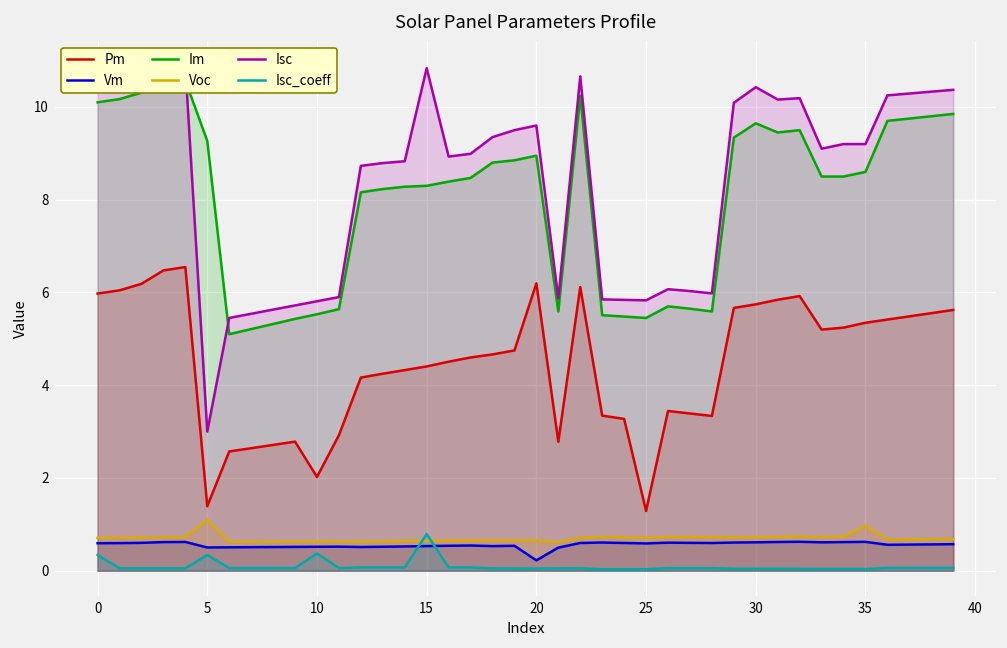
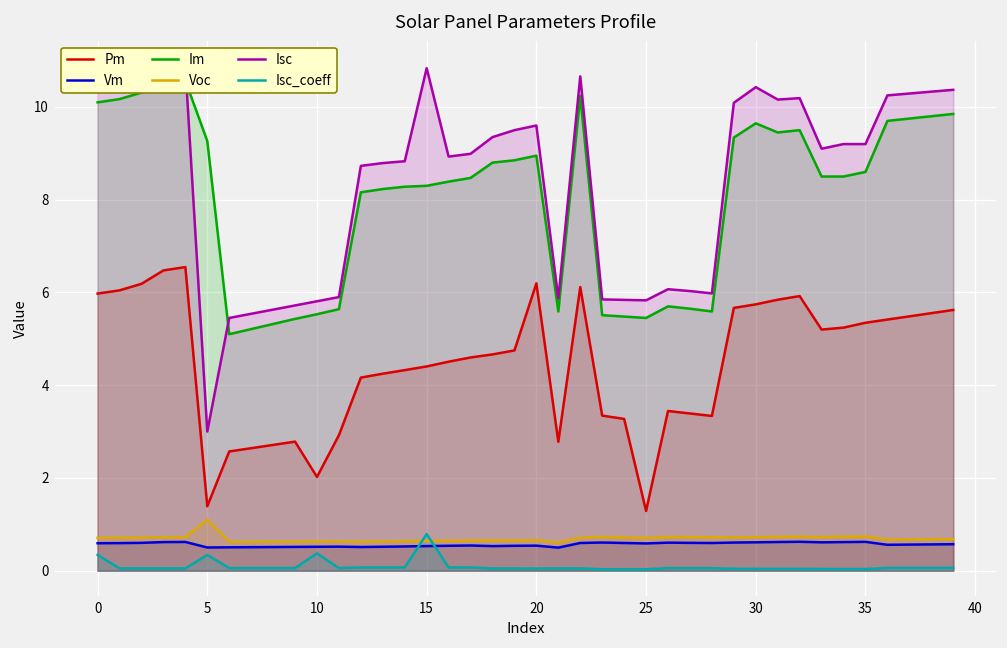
  {
    "Pm": {
      "0": 6.0,
      "5": 1.4,
      "10": 2.0,
      "15": 4.4,
      "20": 6.2,
      "25": 1.3,
      "30": 5.7,
      "35": 5.3
    },
    "Vm": {
      "0": 0.6,
      "5": 0.5,
      "10": 0.5,
      "15": 0.5,
-     "20": 0.2,
+     "20": 0.5,
      "25": 0.6,
      "30": 0.6,
      "35": 0.6
    },
    "Im": {
      "0": 10.1,
      "5": 9.3,
      "10": 5.5,
      "15": 8.3,
      "20": 8.9,
      "25": 5.4,
      "30": 9.6,
      "35": 8.6
    },
    "Voc": {
      "0": 0.7,
      "5": 1.1,
      "10": 0.6,
      "15": 0.6,
      "20": 0.7,
      "25": 0.7,
      "30": 0.7,
-     "35": 1.0
+     "35": 0.7
    },
    "Isc": {
      "5": 3.0,
      "10": 5.8,
      "15": 10.8,
      "20": 9.6,
      "25": 5.8,
      "30": 10.4,
      "35": 9.2
    },
    "Isc_coeff": {
      "0": 0.3,
      "5": 0.3,
      "10": 0.4,
      "15": 0.8,
      "20": 0.0,
      "25": 0.0,
      "30": 0.0,
      "35": 0.0
    }
  }
